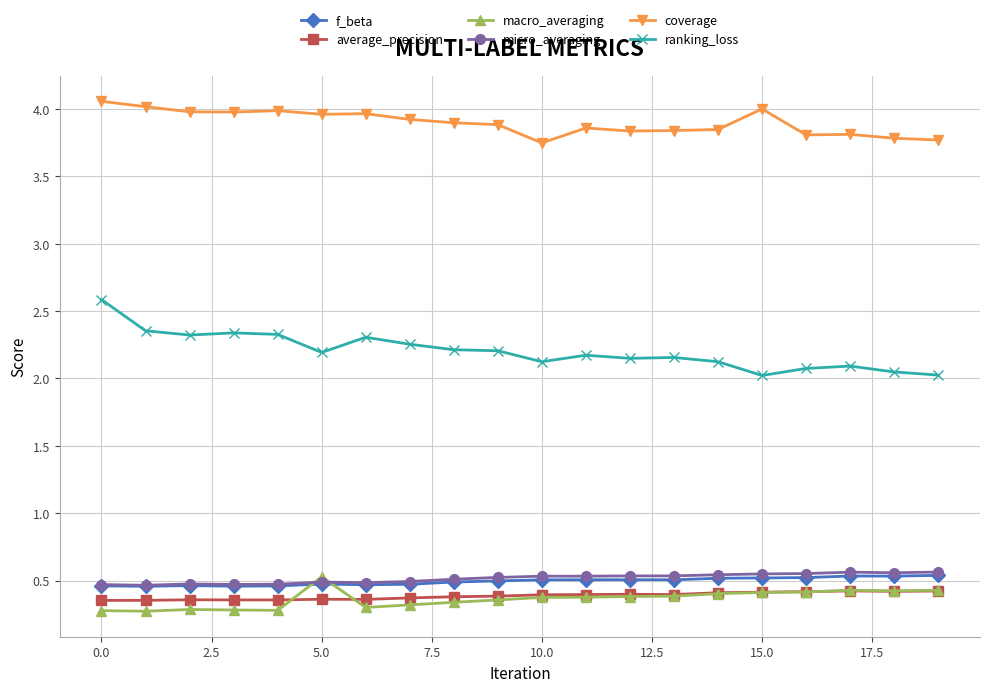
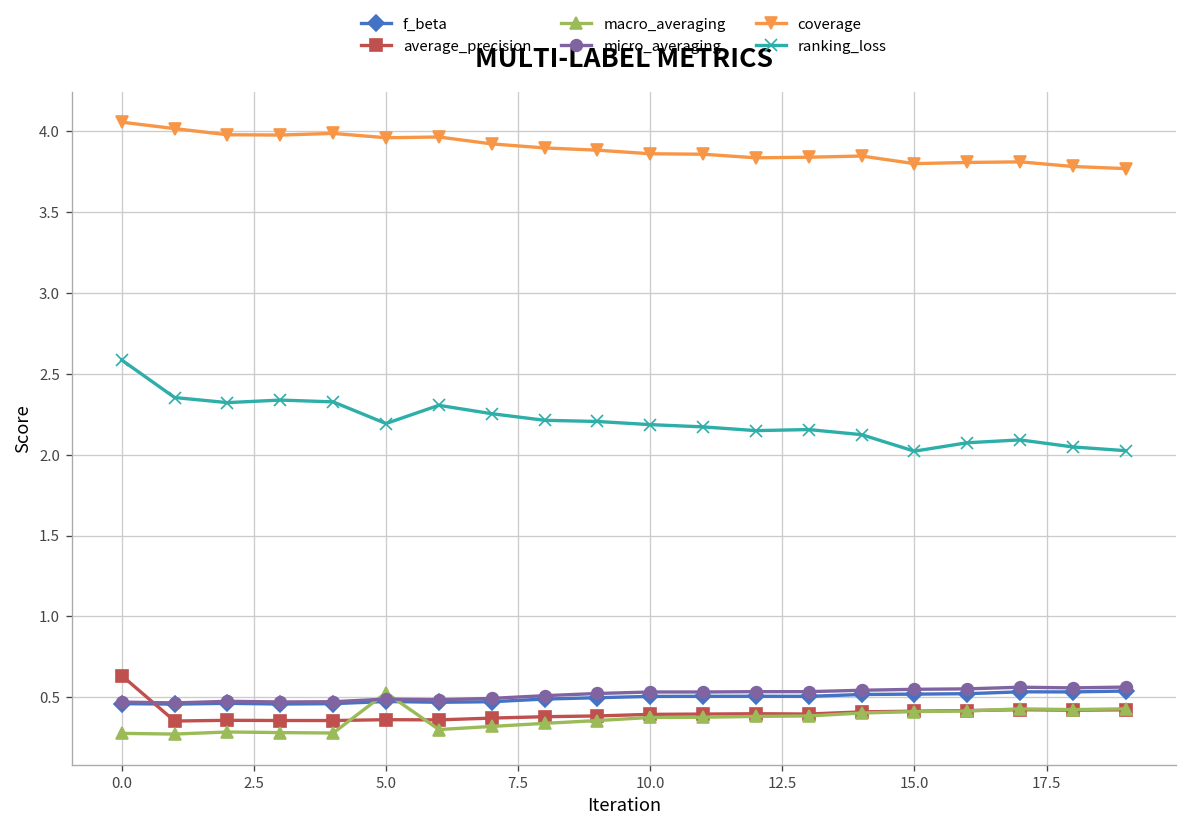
  {
    "f_beta": {
      "10.0": 0.51,
      "15.0": 0.52
    },
    "average_precision": {
-     "0.0": 0.35,
+     "0.0": 0.63,
      "5.0": 0.36
    },
    "macro_averaging": {
      "0.0": 0.28,
      "5.0": 0.53
    },
    "micro_averaging": {
      "10.0": 0.53,
      "15.0": 0.55
    },
    "coverage": {
      "0.0": 4.06,
      "5.0": 3.96,
-     "10.0": 3.75,
-     "15.0": 4.0
+     "10.0": 3.86,
+     "15.0": 3.8
    },
    "ranking_loss": {
      "0.0": 2.59,
      "5.0": 2.19,
-     "10.0": 2.12,
+     "10.0": 2.19,
      "15.0": 2.02
    }
  }
